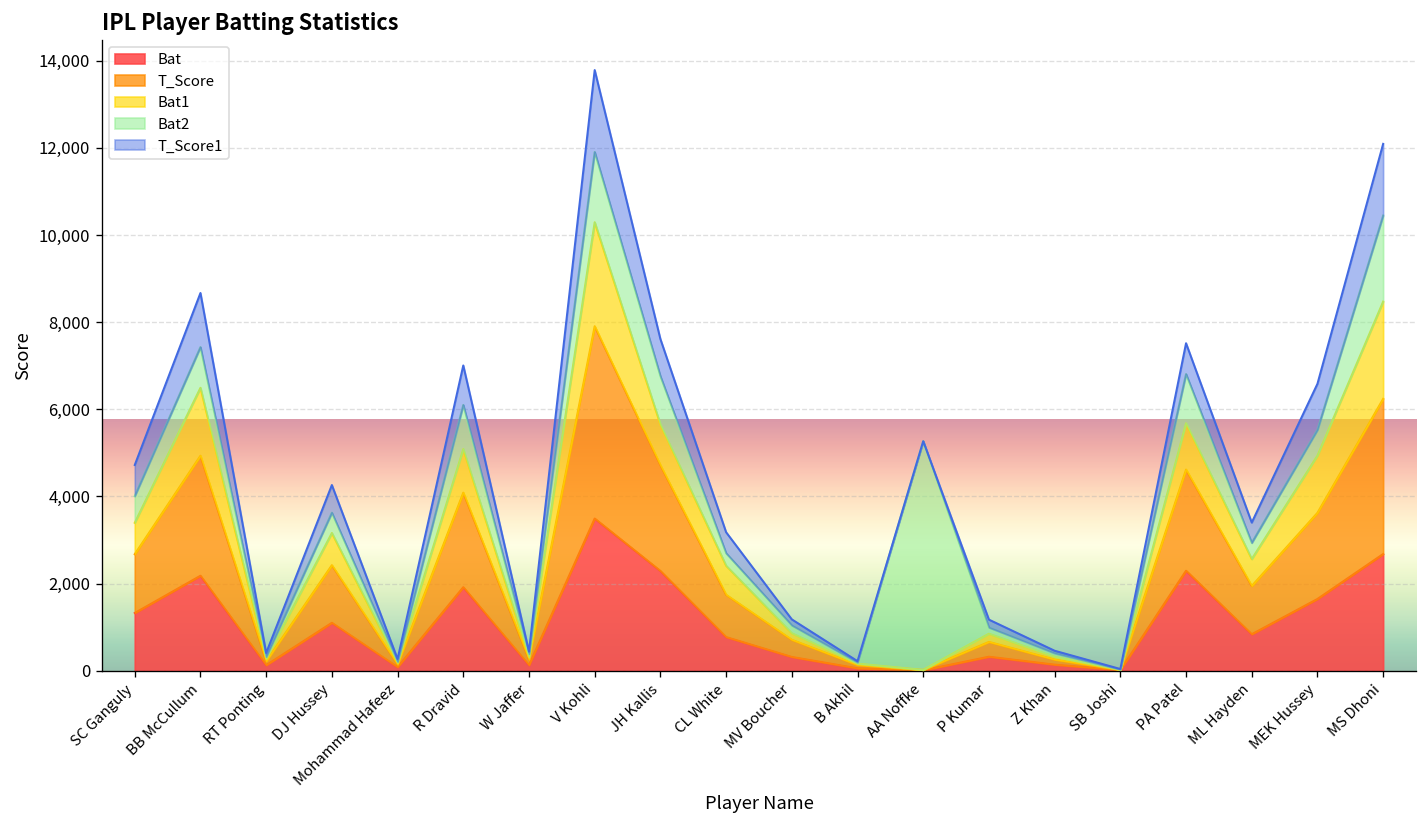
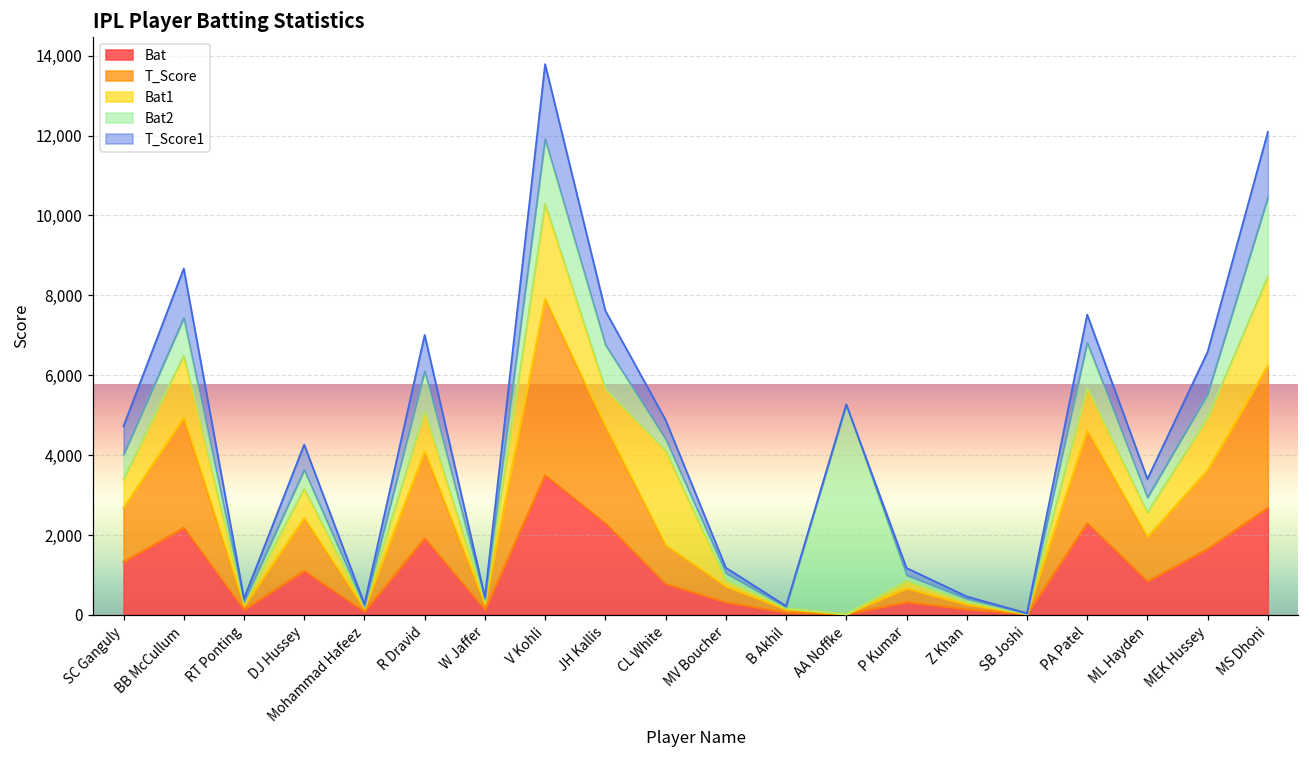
  {
    "Bat": {
      "SC Ganguly": "1,300",
      "BB McCullum": "2,200",
      "RT Ponting": "100",
      "DJ Hussey": "1,100",
      "R Dravid": "1,900",
      "W Jaffer": "100",
      "V Kohli": "3,500",
      "JH Kallis": "2,300",
      "CL White": "800",
      "MV Boucher": "300",
      "B Akhil": "100",
      "P Kumar": "300",
      "Z Khan": "100",
      "PA Patel": "2,300",
      "ML Hayden": "800",
      "MEK Hussey": "1,600",
      "MS Dhoni": "2,700"
    },
    "T_Score": {
      "SC Ganguly": "1,300",
      "BB McCullum": "2,800",
      "DJ Hussey": "1,300",
      "R Dravid": "2,200",
      "V Kohli": "4,400",
      "JH Kallis": "2,400",
      "CL White": "1,000",
      "MV Boucher": "400",
      "P Kumar": "300",
      "PA Patel": "2,300",
      "ML Hayden": "1,100",
      "MEK Hussey": "2,000",
      "MS Dhoni": "3,600"
    },
    "Bat1": {
      "SC Ganguly": "700",
      "BB McCullum": "1,600",
      "DJ Hussey": "700",
      "R Dravid": "1,000",
      "V Kohli": "2,400",
      "JH Kallis": "900",
-     "CL White": "700",
+     "CL White": "2,400",
      "MV Boucher": "200",
      "P Kumar": "200",
      "PA Patel": "1,100",
      "ML Hayden": "600",
      "MEK Hussey": "1,300",
      "MS Dhoni": "2,200"
    },
    "Bat2": {
      "SC Ganguly": "600",
      "BB McCullum": "900",
      "DJ Hussey": "500",
      "R Dravid": "1,000",
      "V Kohli": "1,600",
      "JH Kallis": "1,100",
      "CL White": "300",
      "MV Boucher": "200",
      "P Kumar": "100",
      "PA Patel": "1,100",
      "ML Hayden": "400",
      "MEK Hussey": "600",
      "MS Dhoni": "2,000"
    },
    "T_Score1": {
      "SC Ganguly": "700",
      "BB McCullum": "1,200",
      "RT Ponting": "100",
      "DJ Hussey": "600",
      "R Dravid": "900",
      "V Kohli": "1,900",
      "JH Kallis": "900",
      "CL White": "500",
      "MV Boucher": "100",
      "P Kumar": "200",
      "PA Patel": "700",
      "ML Hayden": "500",
      "MEK Hussey": "1,100",
      "MS Dhoni": "1,600"
    }
  }
